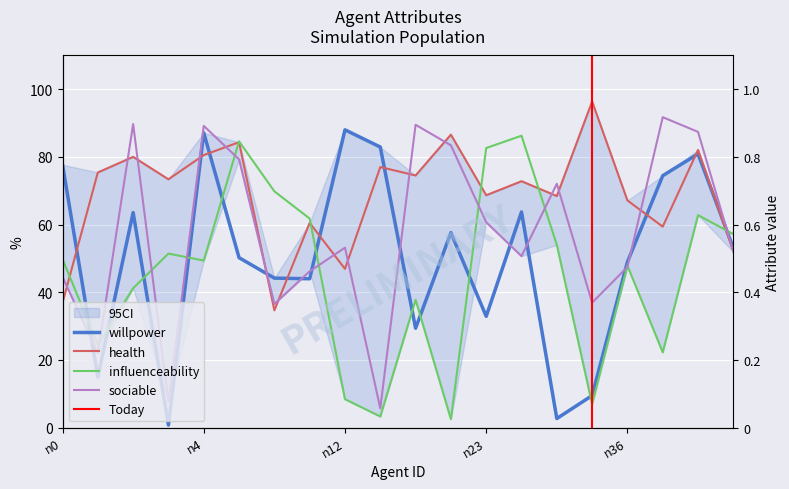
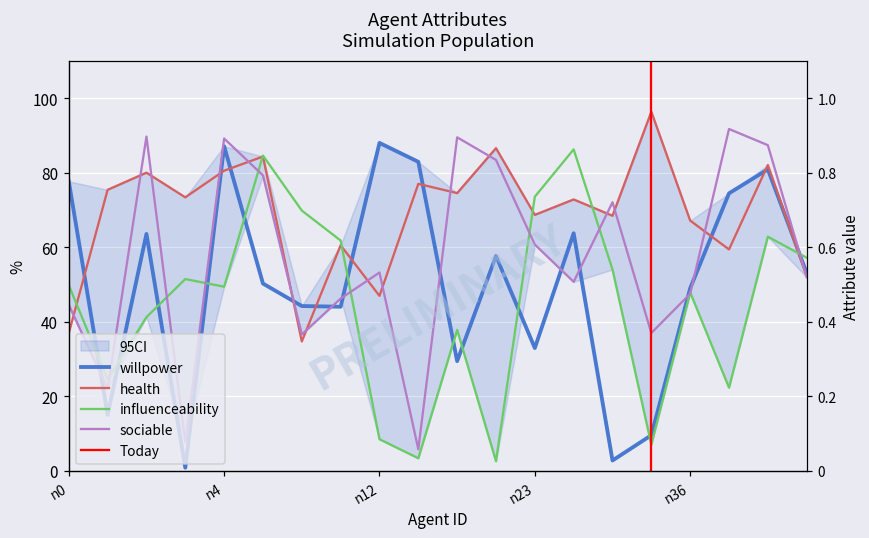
  {
    "health": {
      "n0": 37,
      "n4": 81,
      "n12": 47
    },
    "influenceability": {
      "n0": 50,
      "n4": 49,
      "n12": 8,
-     "n23": 83
+     "n23": 74
    },
    "sociable": {
      "n0": 45,
      "n4": 89,
      "n12": 53,
      "n23": 61
    }
  }
